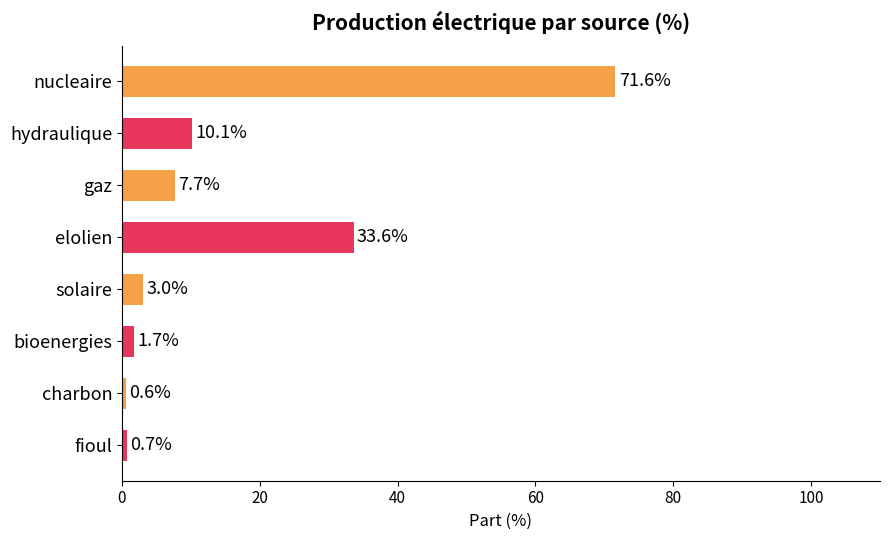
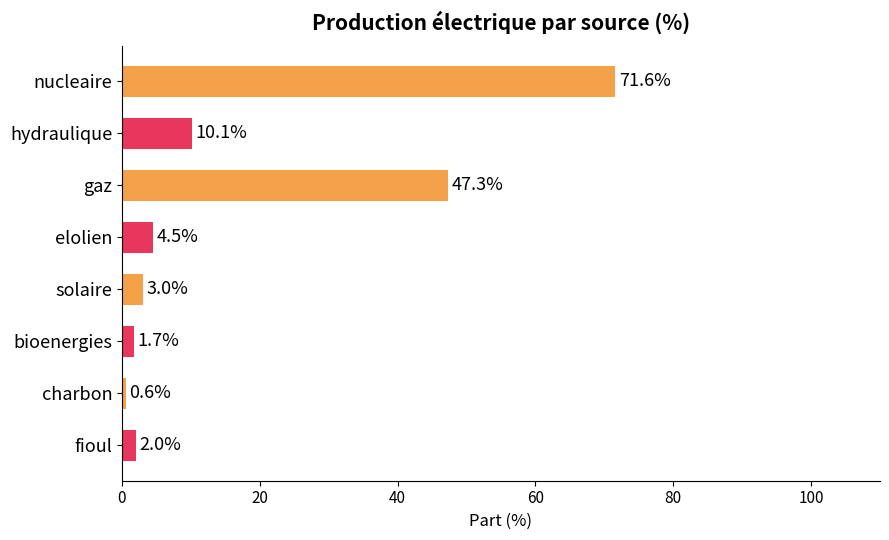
  {
    "nucleaire": "71.6%",
    "hydraulique": "10.1%",
-   "gaz": "7.7%",
-   "elolien": "33.6%",
+   "gaz": "47.3%",
+   "elolien": "4.5%",
    "solaire": "3.0%",
    "bioenergies": "1.7%",
    "charbon": "0.6%",
-   "fioul": "0.7%"
+   "fioul": "2.0%"
  }
